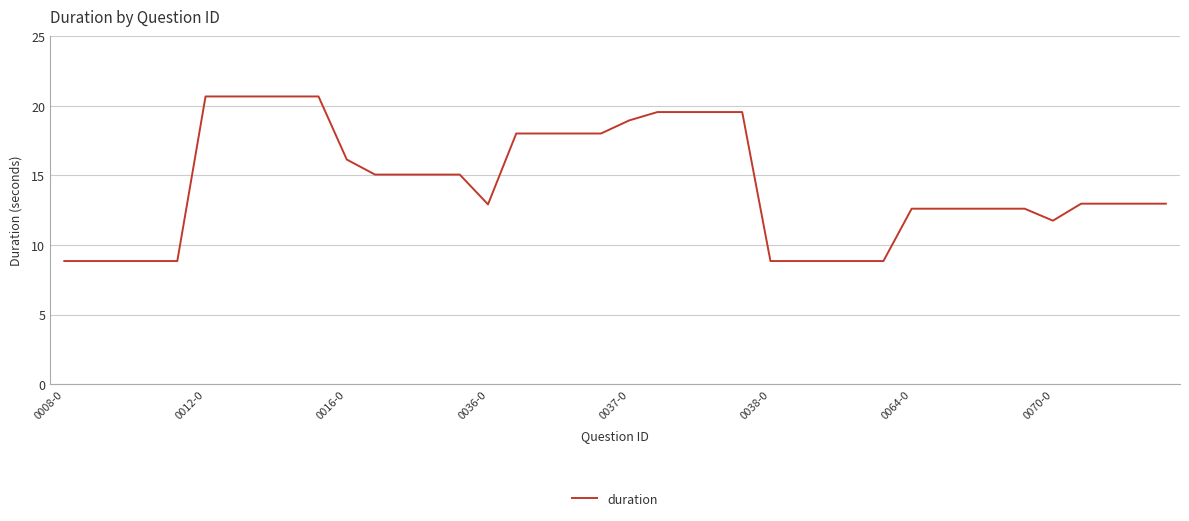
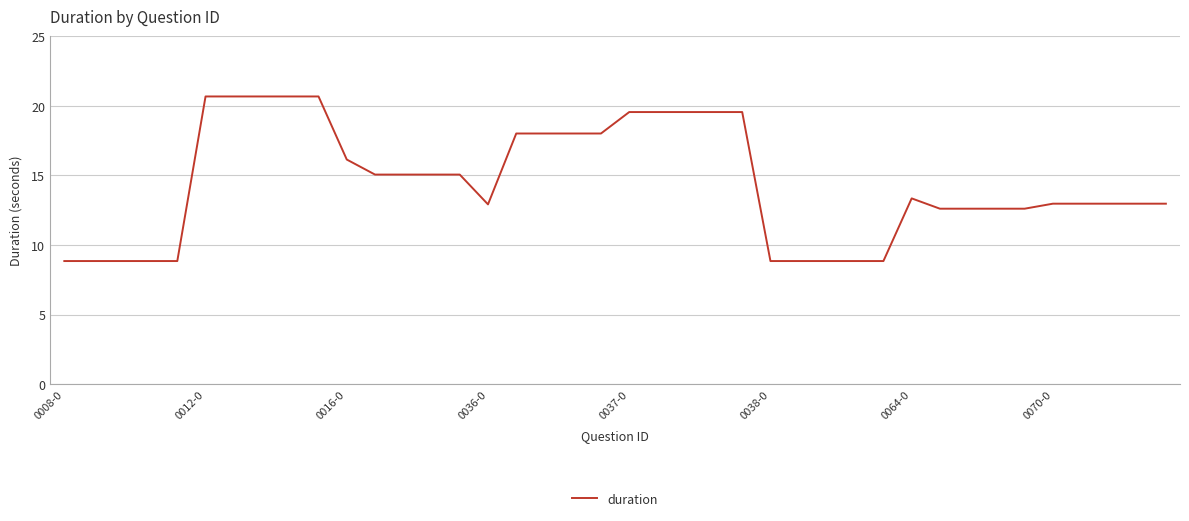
  {
    "0008-0": 8.9,
    "0012-0": 20.7,
    "0016-0": 16.1,
    "0036-0": 12.9,
-   "0037-0": 19.0,
+   "0037-0": 19.6,
    "0038-0": 8.9,
-   "0064-0": 12.6,
-   "0070-0": 11.8
+   "0064-0": 13.4,
+   "0070-0": 13.0
  }
